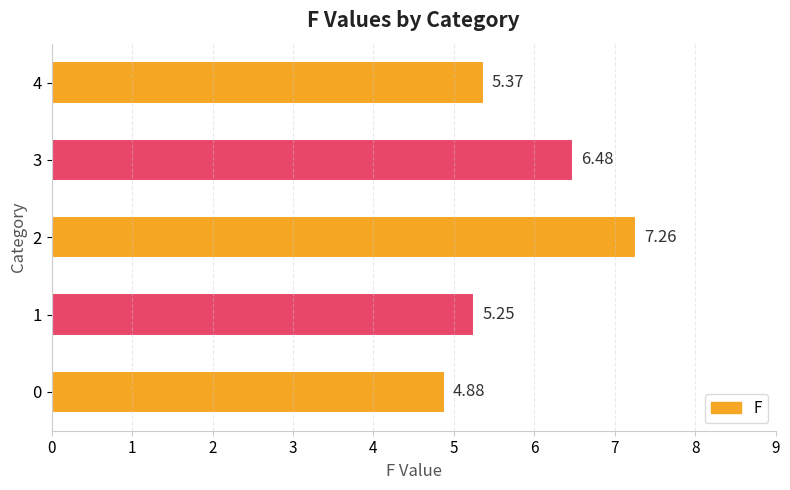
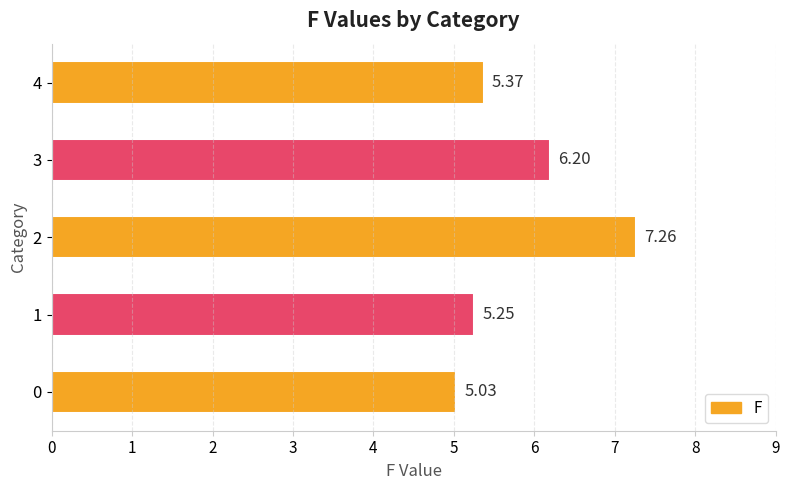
  {
    "4": 5.37,
-   "3": 6.48,
+   "3": 6.20,
    "2": 7.26,
    "1": 5.25,
-   "0": 4.88
+   "0": 5.03
  }
